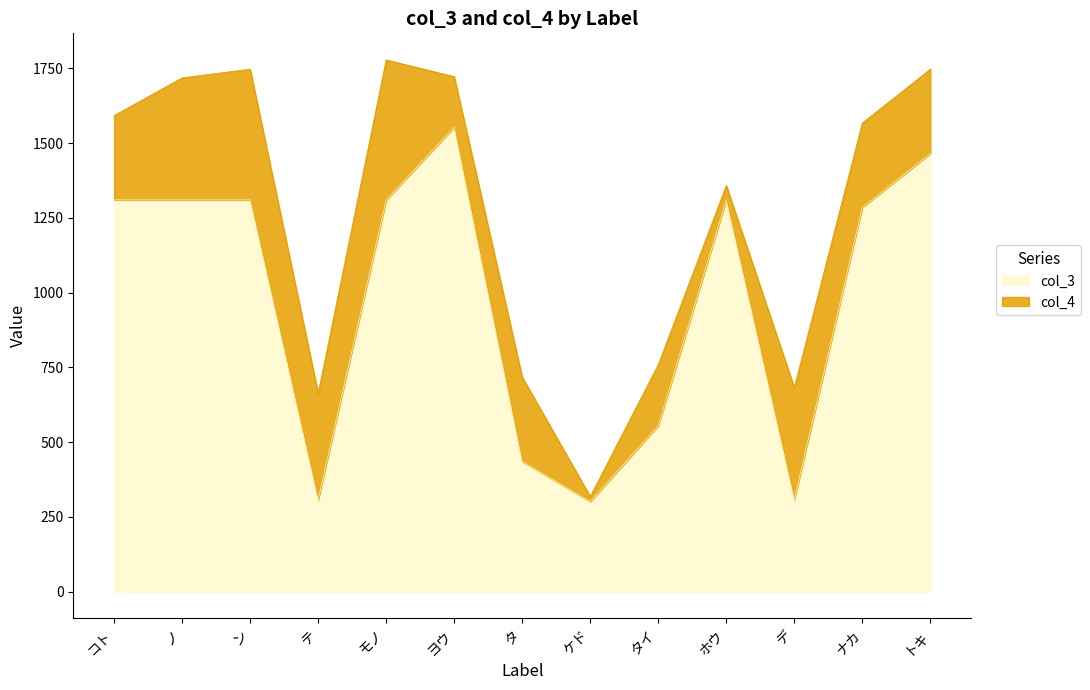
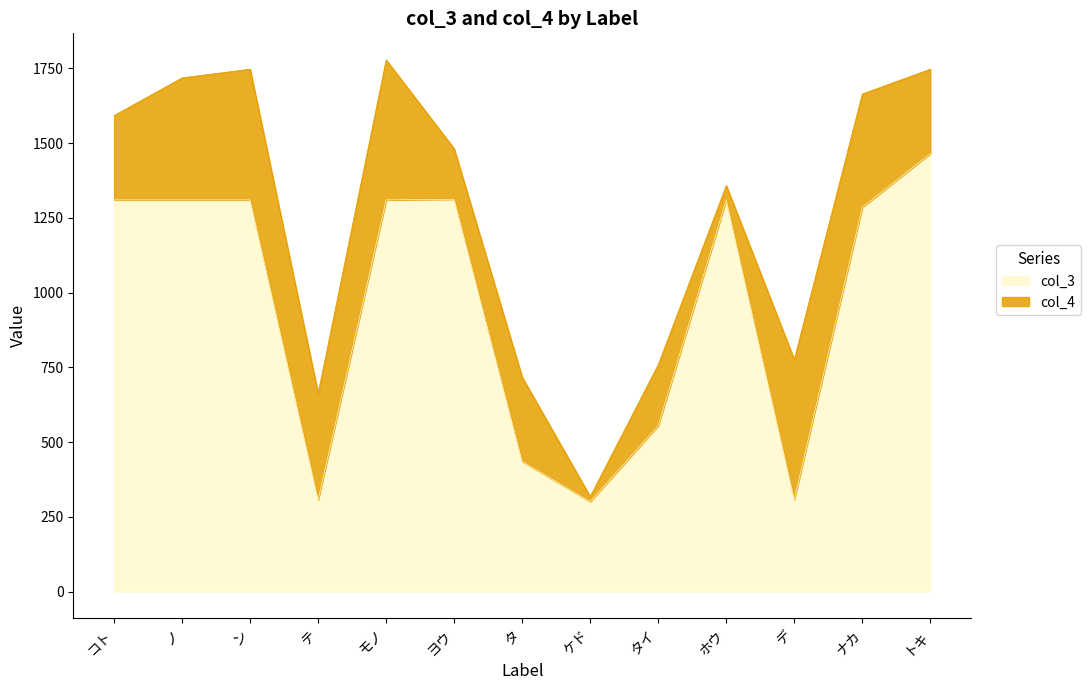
  {
    "col_3": {
      "コト": 1310,
      "ノ": 1310,
      "ン": 1310,
      "テ": 310,
      "モノ": 1310,
-     "ヨウ": 1550,
+     "ヨウ": 1310,
      "タ": 440,
      "ケド": 300,
      "タイ": 560,
      "ホウ": 1310,
      "デ": 310,
      "ナカ": 1290,
      "トキ": 1470
    },
    "col_4": {
      "コト": 280,
      "ノ": 410,
      "ン": 440,
      "テ": 360,
      "モノ": 470,
      "ヨウ": 170,
      "タ": 280,
      "ケド": 20,
      "タイ": 200,
      "ホウ": 50,
-     "デ": 370,
-     "ナカ": 280,
+     "デ": 470,
+     "ナカ": 380,
      "トキ": 280
    }
  }
